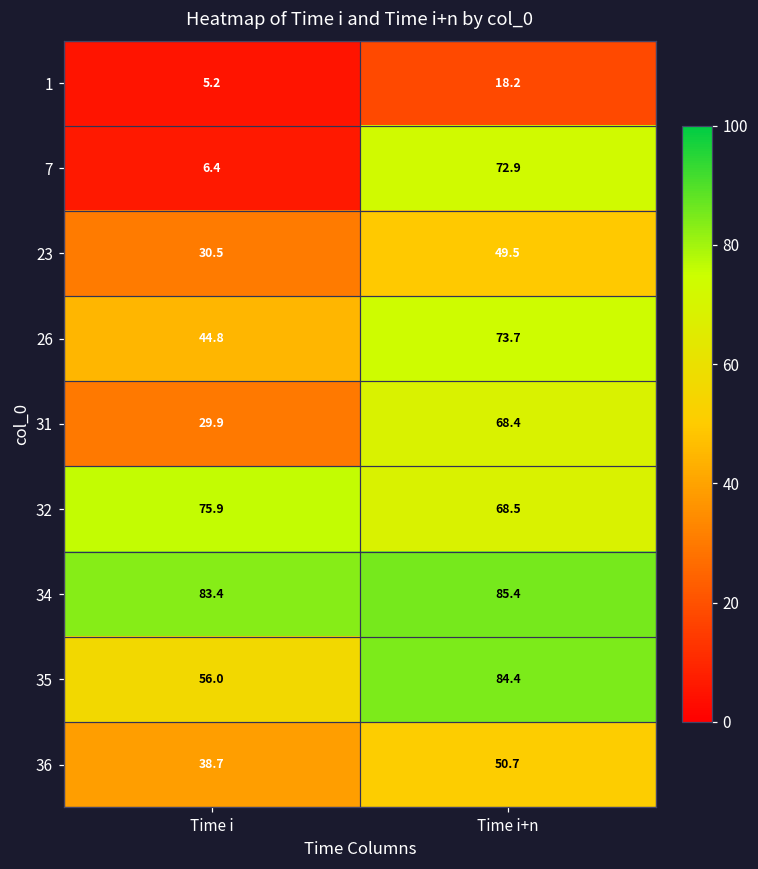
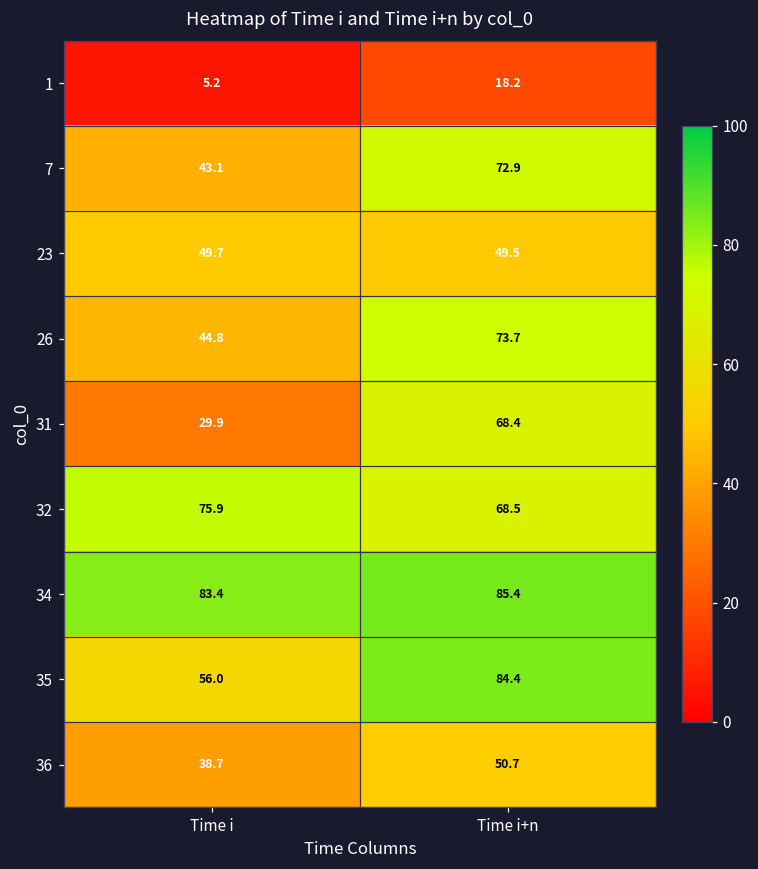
  {
    "1": {
      "Time i": 5.2,
      "Time i+n": 18.2
    },
    "7": {
-     "Time i": 6.4,
+     "Time i": 43.1,
      "Time i+n": 72.9
    },
    "23": {
-     "Time i": 30.5,
+     "Time i": 49.7,
      "Time i+n": 49.5
    },
    "26": {
      "Time i": 44.8,
      "Time i+n": 73.7
    },
    "31": {
      "Time i": 29.9,
      "Time i+n": 68.4
    },
    "32": {
      "Time i": 75.9,
      "Time i+n": 68.5
    },
    "34": {
      "Time i": 83.4,
      "Time i+n": 85.4
    },
    "35": {
      "Time i": 56.0,
      "Time i+n": 84.4
    },
    "36": {
      "Time i": 38.7,
      "Time i+n": 50.7
    }
  }
